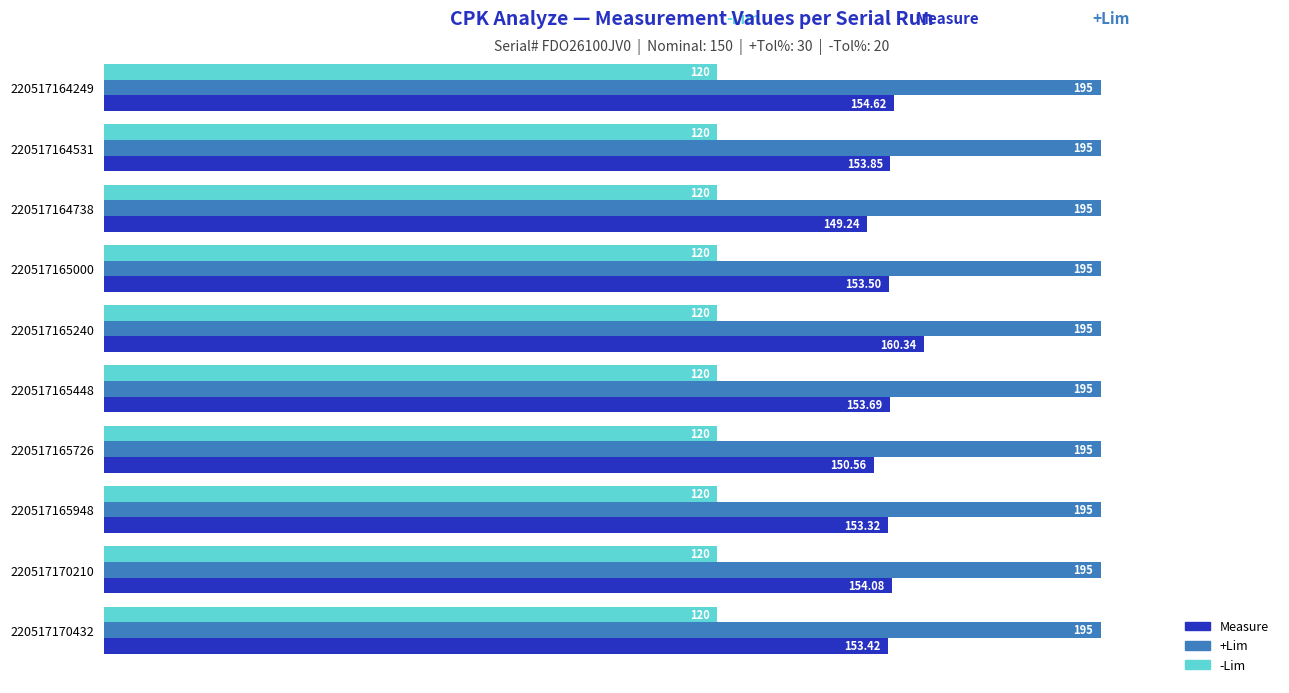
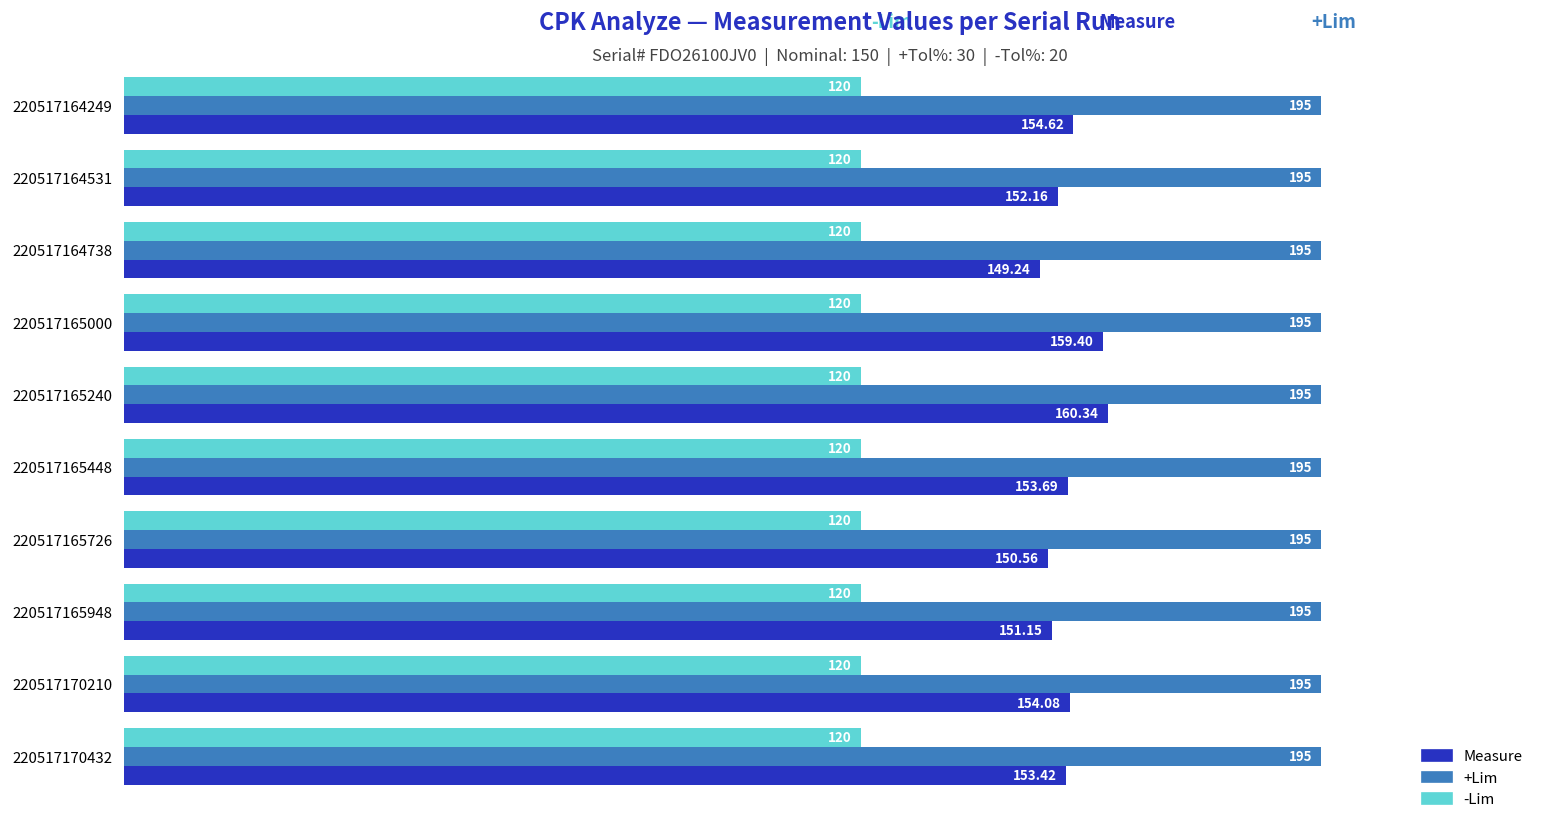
  {
    "Measure": {
      "220517164249": 154.62,
-     "220517164531": 153.85,
+     "220517164531": 152.16,
      "220517164738": 149.24,
-     "220517165000": 153.50,
+     "220517165000": 159.40,
      "220517165240": 160.34,
      "220517165448": 153.69,
      "220517165726": 150.56,
-     "220517165948": 153.32,
+     "220517165948": 151.15,
      "220517170210": 154.08,
      "220517170432": 153.42
    },
    "+Lim": {
      "220517164249": 195,
      "220517164531": 195,
      "220517164738": 195,
      "220517165000": 195,
      "220517165240": 195,
      "220517165448": 195,
      "220517165726": 195,
      "220517165948": 195,
      "220517170210": 195,
      "220517170432": 195
    },
    "-Lim": {
      "220517164249": 120,
      "220517164531": 120,
      "220517164738": 120,
      "220517165000": 120,
      "220517165240": 120,
      "220517165448": 120,
      "220517165726": 120,
      "220517165948": 120,
      "220517170210": 120,
      "220517170432": 120
    }
  }
